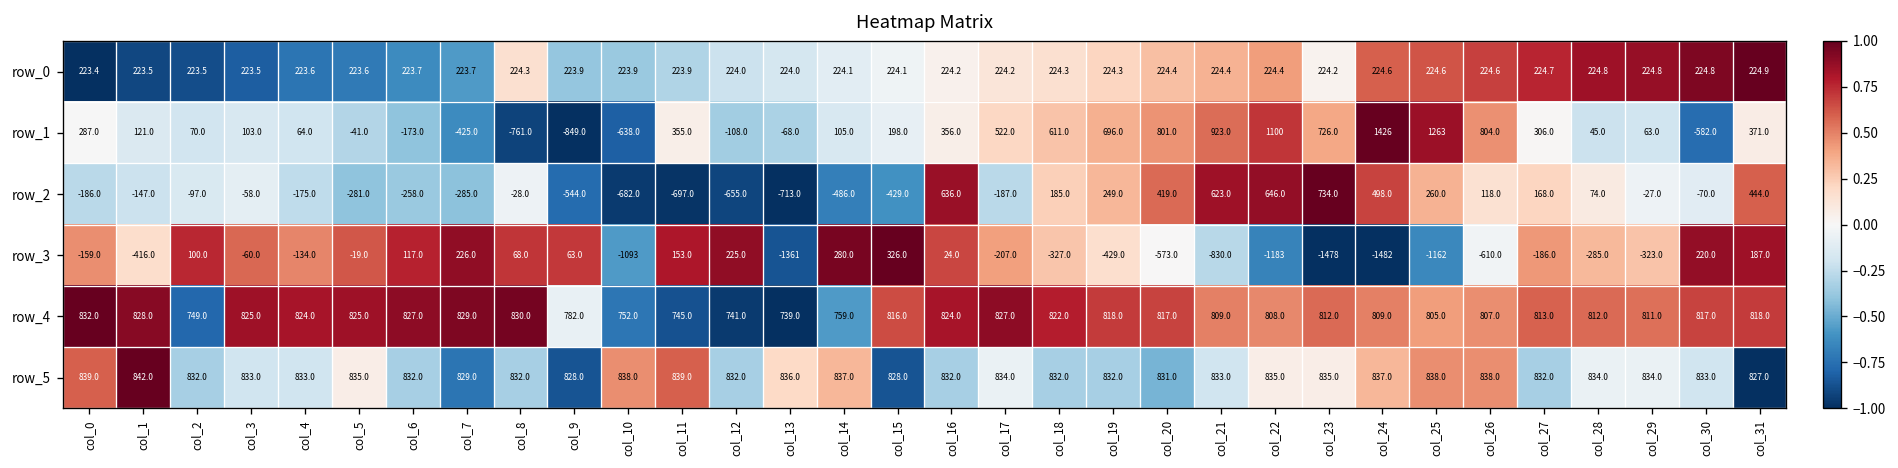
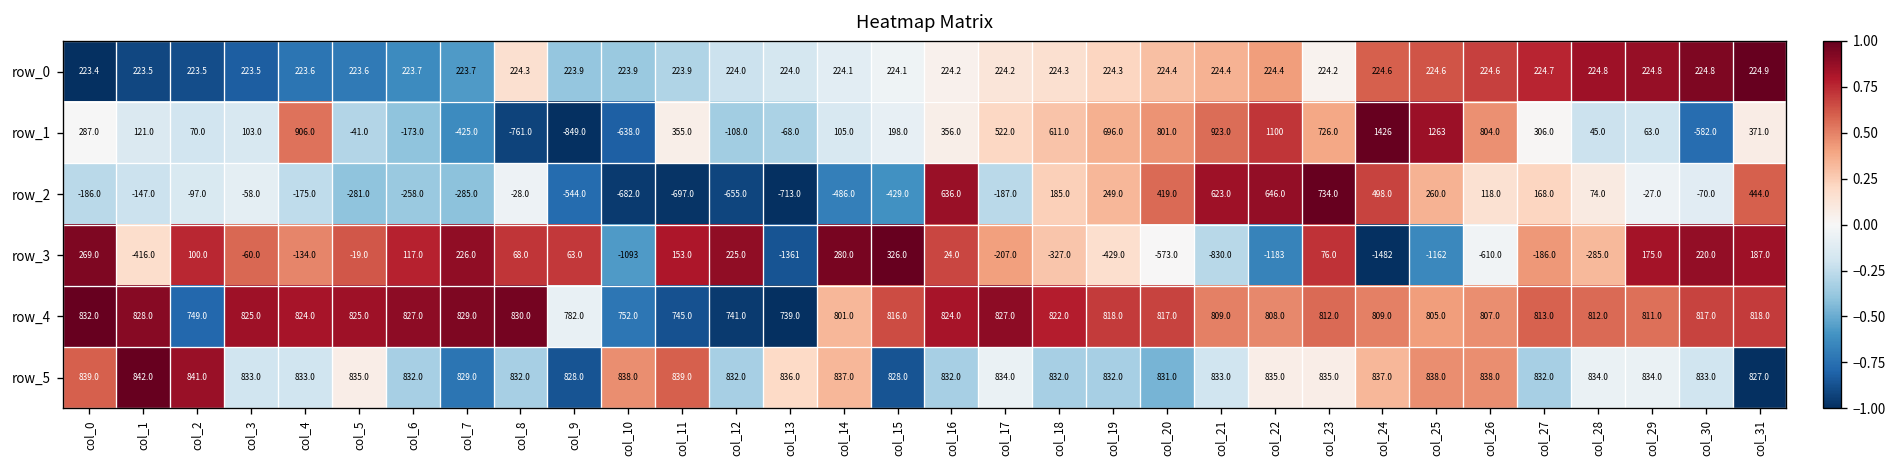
  {
    "row_0": {
      "col_0": 223.4,
      "col_1": 223.5,
      "col_2": 223.5,
      "col_3": 223.5,
      "col_4": 223.6,
      "col_5": 223.6,
      "col_6": 223.7,
      "col_7": 223.7,
      "col_8": 224.3,
      "col_9": 223.9,
      "col_10": 223.9,
      "col_11": 223.9,
      "col_12": 224.0,
      "col_13": 224.0,
      "col_14": 224.1,
      "col_15": 224.1,
      "col_16": 224.2,
      "col_17": 224.2,
      "col_18": 224.3,
      "col_19": 224.3,
      "col_20": 224.4,
      "col_21": 224.4,
      "col_22": 224.4,
      "col_23": 224.2,
      "col_24": 224.6,
      "col_25": 224.6,
      "col_26": 224.6,
      "col_27": 224.7,
      "col_28": 224.8,
      "col_29": 224.8,
      "col_30": 224.8,
      "col_31": 224.9
    },
    "row_1": {
      "col_0": 287.0,
      "col_1": 121.0,
      "col_2": 70.0,
      "col_3": 103.0,
-     "col_4": 64.0,
+     "col_4": 906.0,
      "col_5": -41.0,
      "col_6": -173.0,
      "col_7": -425.0,
      "col_8": -761.0,
      "col_9": -849.0,
      "col_10": -638.0,
      "col_11": 355.0,
      "col_12": -108.0,
      "col_13": -68.0,
      "col_14": 105.0,
      "col_15": 198.0,
      "col_16": 356.0,
      "col_17": 522.0,
      "col_18": 611.0,
      "col_19": 696.0,
      "col_20": 801.0,
      "col_21": 923.0,
      "col_22": 1100,
      "col_23": 726.0,
      "col_24": 1426,
      "col_25": 1263,
      "col_26": 804.0,
      "col_27": 306.0,
      "col_28": 45.0,
      "col_29": 63.0,
      "col_30": -582.0,
      "col_31": 371.0
    },
    "row_2": {
      "col_0": -186.0,
      "col_1": -147.0,
      "col_2": -97.0,
      "col_3": -58.0,
      "col_4": -175.0,
      "col_5": -281.0,
      "col_6": -258.0,
      "col_7": -285.0,
      "col_8": -28.0,
      "col_9": -544.0,
      "col_10": -682.0,
      "col_11": -697.0,
      "col_12": -655.0,
      "col_13": -713.0,
      "col_14": -486.0,
      "col_15": -429.0,
      "col_16": 636.0,
      "col_17": -187.0,
      "col_18": 185.0,
      "col_19": 249.0,
      "col_20": 419.0,
      "col_21": 623.0,
      "col_22": 646.0,
      "col_23": 734.0,
      "col_24": 498.0,
      "col_25": 260.0,
      "col_26": 118.0,
      "col_27": 168.0,
      "col_28": 74.0,
      "col_29": -27.0,
      "col_30": -70.0,
      "col_31": 444.0
    },
    "row_3": {
-     "col_0": -159.0,
+     "col_0": 269.0,
      "col_1": -416.0,
      "col_2": 100.0,
      "col_3": -60.0,
      "col_4": -134.0,
      "col_5": -19.0,
      "col_6": 117.0,
      "col_7": 226.0,
      "col_8": 68.0,
      "col_9": 63.0,
      "col_10": -1093,
      "col_11": 153.0,
      "col_12": 225.0,
      "col_13": -1361,
      "col_14": 280.0,
      "col_15": 326.0,
      "col_16": 24.0,
      "col_17": -207.0,
      "col_18": -327.0,
      "col_19": -429.0,
      "col_20": -573.0,
      "col_21": -830.0,
      "col_22": -1183,
-     "col_23": -1478,
+     "col_23": 76.0,
      "col_24": -1482,
      "col_25": -1162,
      "col_26": -610.0,
      "col_27": -186.0,
      "col_28": -285.0,
-     "col_29": -323.0,
+     "col_29": 175.0,
      "col_30": 220.0,
      "col_31": 187.0
    },
    "row_4": {
      "col_0": 832.0,
      "col_1": 828.0,
      "col_2": 749.0,
      "col_3": 825.0,
      "col_4": 824.0,
      "col_5": 825.0,
      "col_6": 827.0,
      "col_7": 829.0,
      "col_8": 830.0,
      "col_9": 782.0,
      "col_10": 752.0,
      "col_11": 745.0,
      "col_12": 741.0,
      "col_13": 739.0,
-     "col_14": 759.0,
+     "col_14": 801.0,
      "col_15": 816.0,
      "col_16": 824.0,
      "col_17": 827.0,
      "col_18": 822.0,
      "col_19": 818.0,
      "col_20": 817.0,
      "col_21": 809.0,
      "col_22": 808.0,
      "col_23": 812.0,
      "col_24": 809.0,
      "col_25": 805.0,
      "col_26": 807.0,
      "col_27": 813.0,
      "col_28": 812.0,
      "col_29": 811.0,
      "col_30": 817.0,
      "col_31": 818.0
    },
    "row_5": {
      "col_0": 839.0,
      "col_1": 842.0,
-     "col_2": 832.0,
+     "col_2": 841.0,
      "col_3": 833.0,
      "col_4": 833.0,
      "col_5": 835.0,
      "col_6": 832.0,
      "col_7": 829.0,
      "col_8": 832.0,
      "col_9": 828.0,
      "col_10": 838.0,
      "col_11": 839.0,
      "col_12": 832.0,
      "col_13": 836.0,
      "col_14": 837.0,
      "col_15": 828.0,
      "col_16": 832.0,
      "col_17": 834.0,
      "col_18": 832.0,
      "col_19": 832.0,
      "col_20": 831.0,
      "col_21": 833.0,
      "col_22": 835.0,
      "col_23": 835.0,
      "col_24": 837.0,
      "col_25": 838.0,
      "col_26": 838.0,
      "col_27": 832.0,
      "col_28": 834.0,
      "col_29": 834.0,
      "col_30": 833.0,
      "col_31": 827.0
    }
  }
